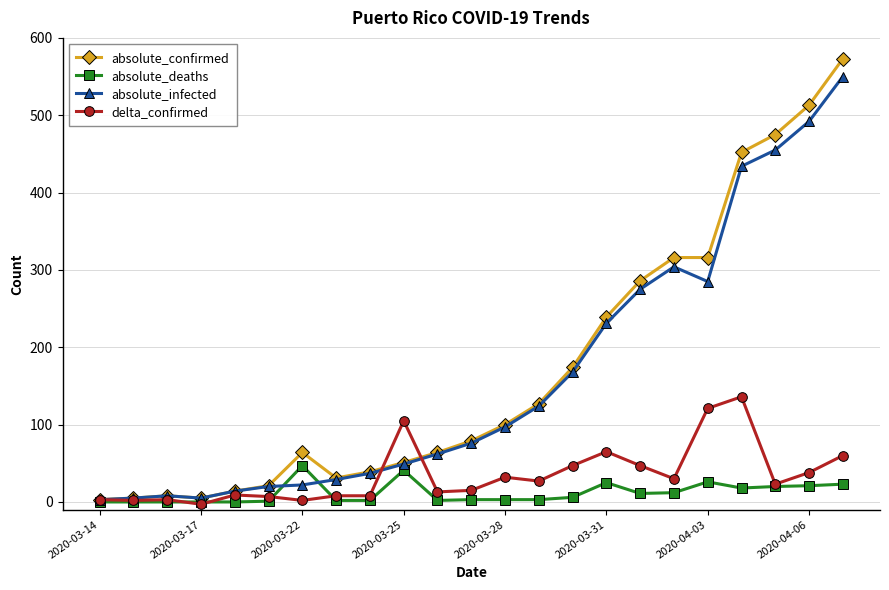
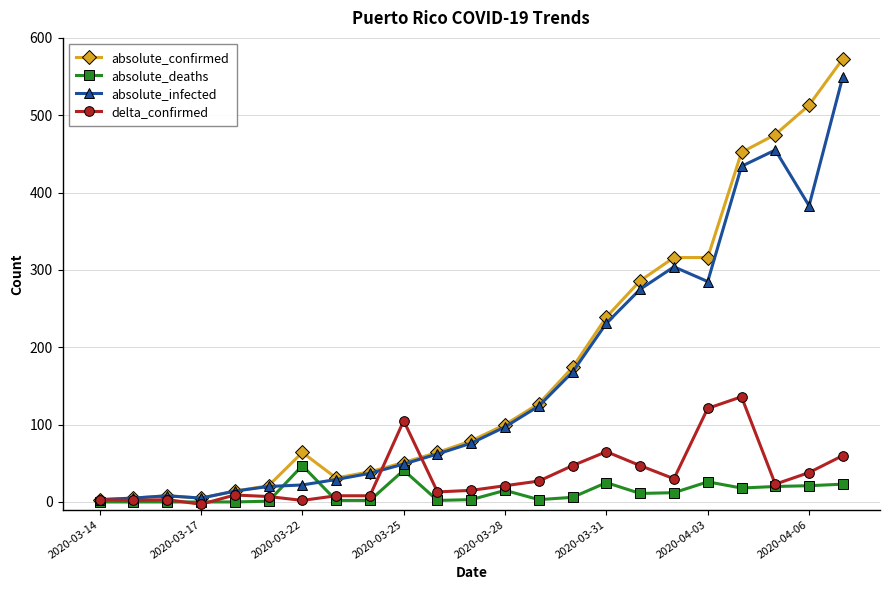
  {
    "absolute_confirmed": {
      "2020-03-22": 60,
      "2020-03-31": 240,
      "2020-04-03": 320,
      "2020-04-06": 510
    },
    "absolute_deaths": {
      "2020-03-22": 50,
      "2020-03-25": 40,
-     "2020-03-28": 0,
+     "2020-03-28": 20,
      "2020-03-31": 30,
      "2020-04-03": 30,
      "2020-04-06": 20
    },
    "absolute_infected": {
      "2020-03-22": 20,
      "2020-03-31": 230,
      "2020-04-03": 290,
-     "2020-04-06": 490
+     "2020-04-06": 380
    },
    "delta_confirmed": {
      "2020-03-22": 0,
      "2020-03-25": 110,
-     "2020-03-28": 30,
+     "2020-03-28": 20,
      "2020-03-31": 70,
      "2020-04-03": 120,
      "2020-04-06": 40
    }
  }
